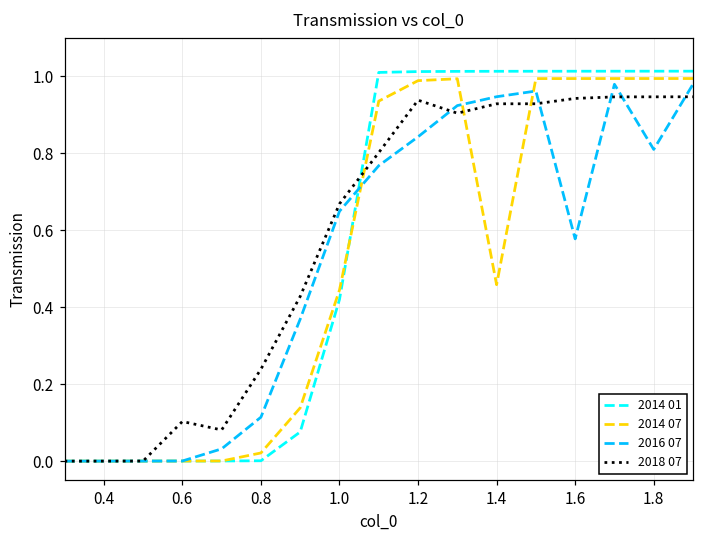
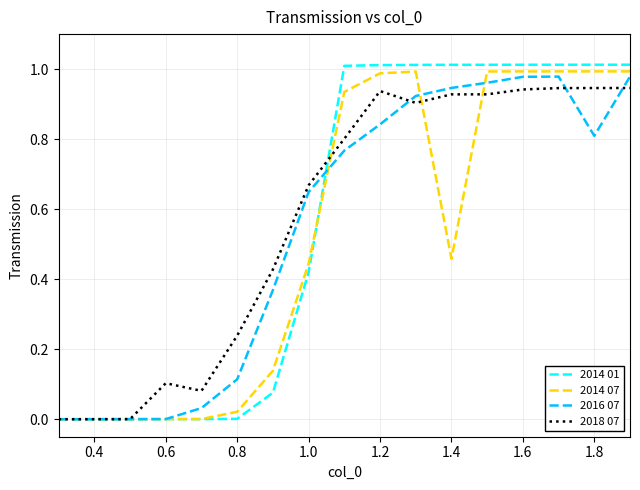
  {
    "2014 01": {
      "0.8": 0.00,
      "1.0": 0.42,
      "1.2": 1.01,
      "1.4": 1.01,
      "1.6": 1.01,
      "1.8": 1.01
    },
    "2014 07": {
      "0.8": 0.02,
      "1.0": 0.44,
      "1.2": 0.99,
      "1.4": 0.46,
      "1.6": 0.99,
      "1.8": 0.99
    },
    "2016 07": {
      "0.8": 0.11,
      "1.0": 0.65,
      "1.2": 0.84,
      "1.4": 0.95,
-     "1.6": 0.58,
+     "1.6": 0.98,
      "1.8": 0.81
    },
    "2018 07": {
      "0.6": 0.10,
      "0.8": 0.24,
      "1.0": 0.67,
      "1.2": 0.94,
      "1.4": 0.93,
      "1.6": 0.94,
      "1.8": 0.95
    }
  }
